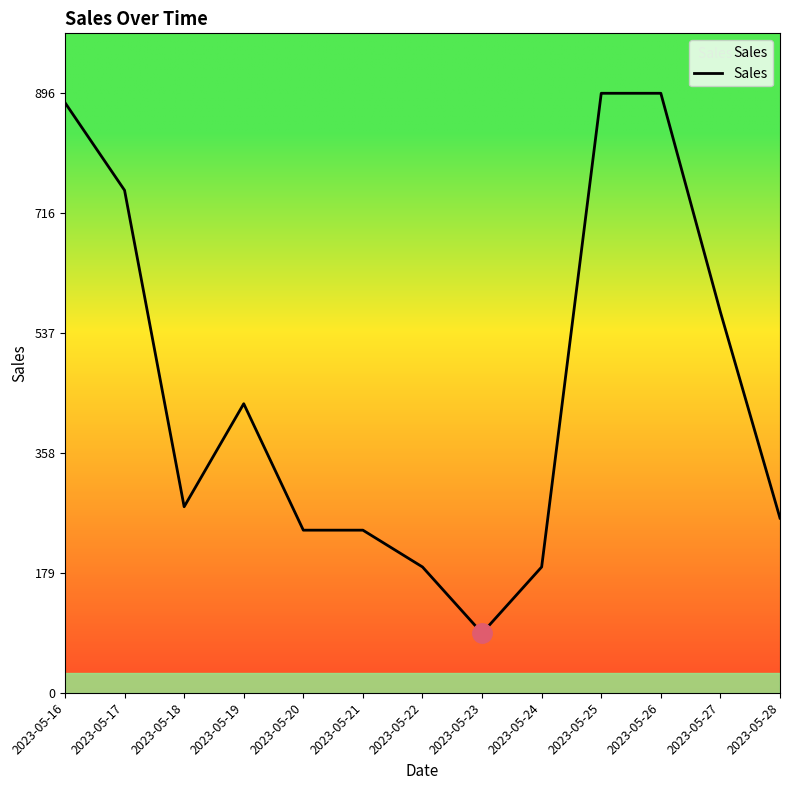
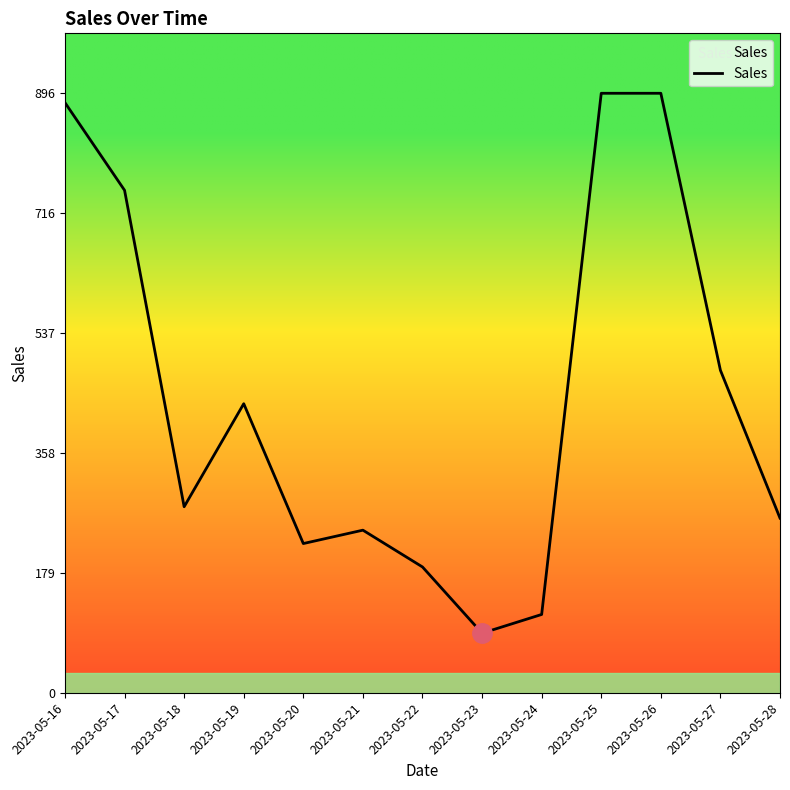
  {
    "Sales": {
      "2023-05-16": 880,
      "2023-05-17": 750,
      "2023-05-18": 280,
      "2023-05-19": 430,
-     "2023-05-20": 240,
+     "2023-05-20": 220,
      "2023-05-21": 240,
      "2023-05-22": 190,
-     "2023-05-24": 190,
+     "2023-05-24": 120,
      "2023-05-25": 900,
      "2023-05-26": 900,
-     "2023-05-27": 570,
+     "2023-05-27": 480,
      "2023-05-28": 260
    }
  }
